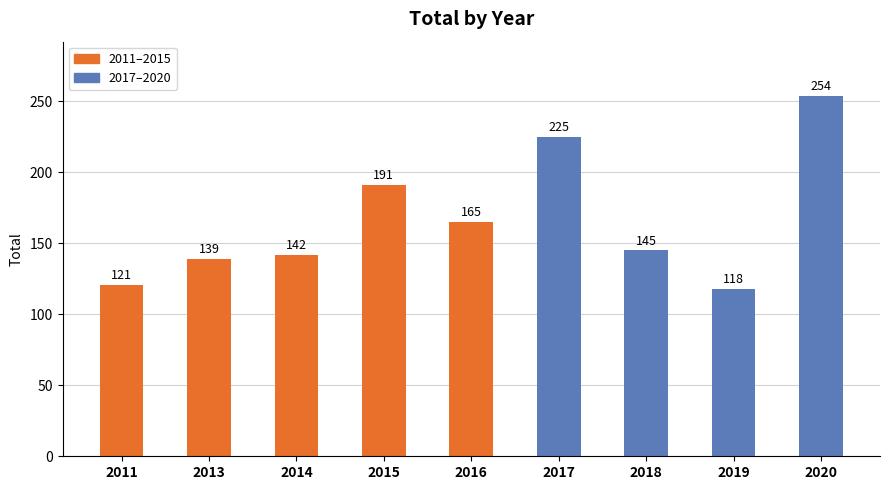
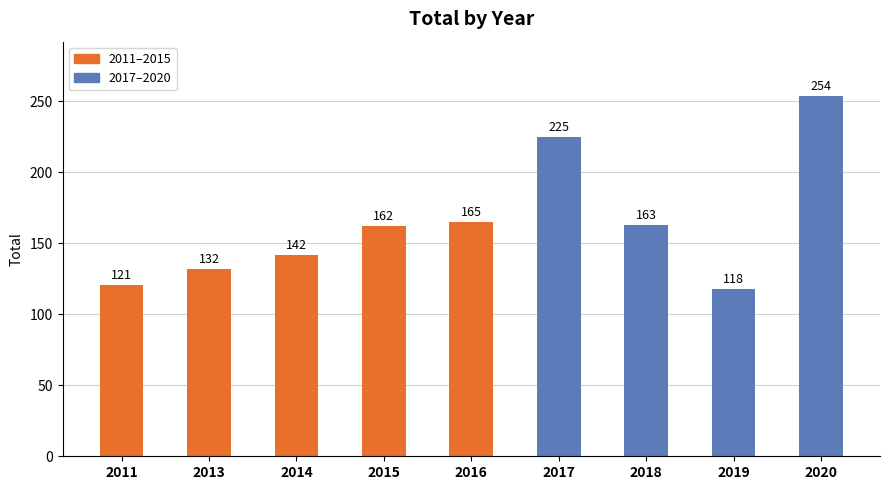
  {
    "2011": 121,
-   "2013": 139,
+   "2013": 132,
    "2014": 142,
-   "2015": 191,
+   "2015": 162,
    "2016": 165,
    "2017": 225,
-   "2018": 145,
+   "2018": 163,
    "2019": 118,
    "2020": 254
  }
